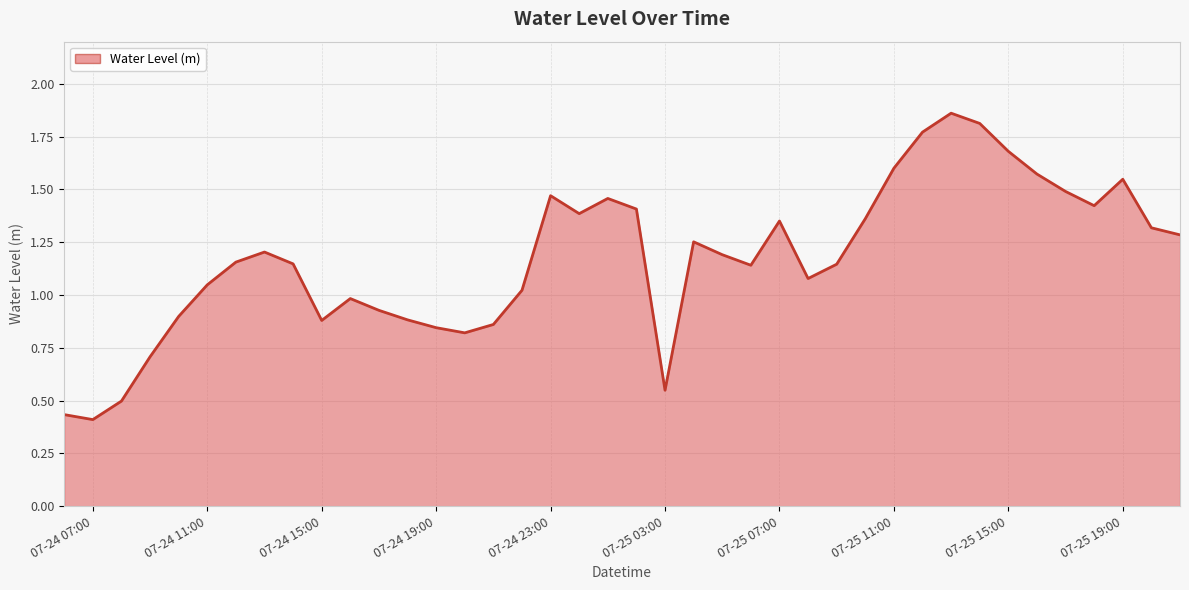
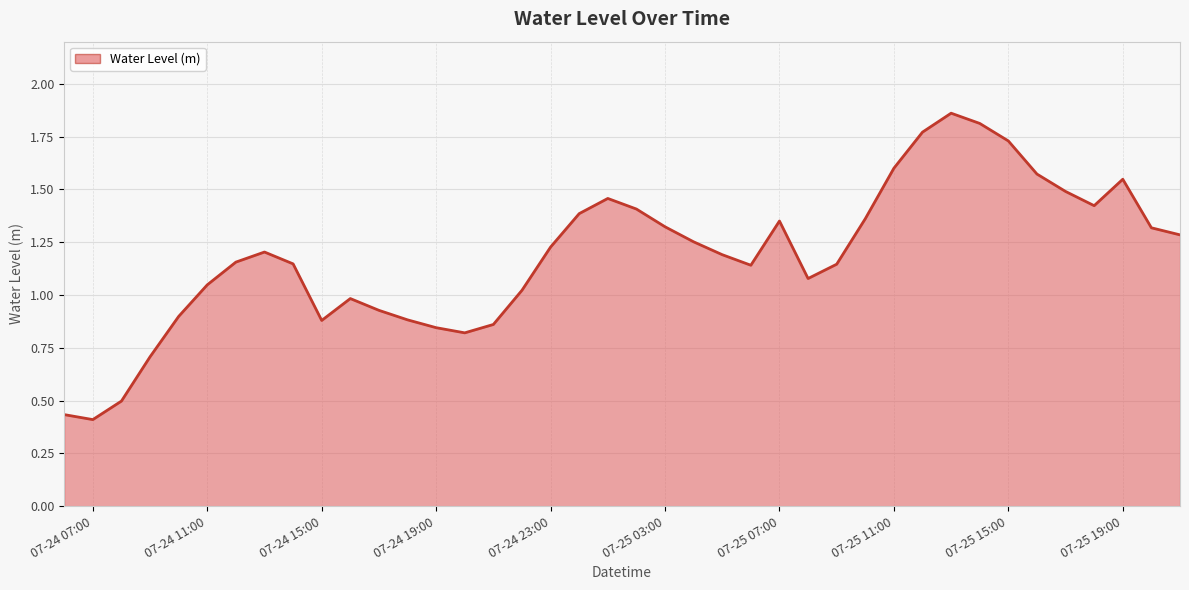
  {
    "07-24 07:00": 0.41,
    "07-24 11:00": 1.05,
    "07-24 15:00": 0.88,
    "07-24 19:00": 0.85,
-   "07-24 23:00": 1.47,
-   "07-25 03:00": 0.55,
+   "07-24 23:00": 1.23,
+   "07-25 03:00": 1.32,
    "07-25 07:00": 1.35,
    "07-25 11:00": 1.60,
-   "07-25 15:00": 1.68,
+   "07-25 15:00": 1.73,
    "07-25 19:00": 1.55
  }
